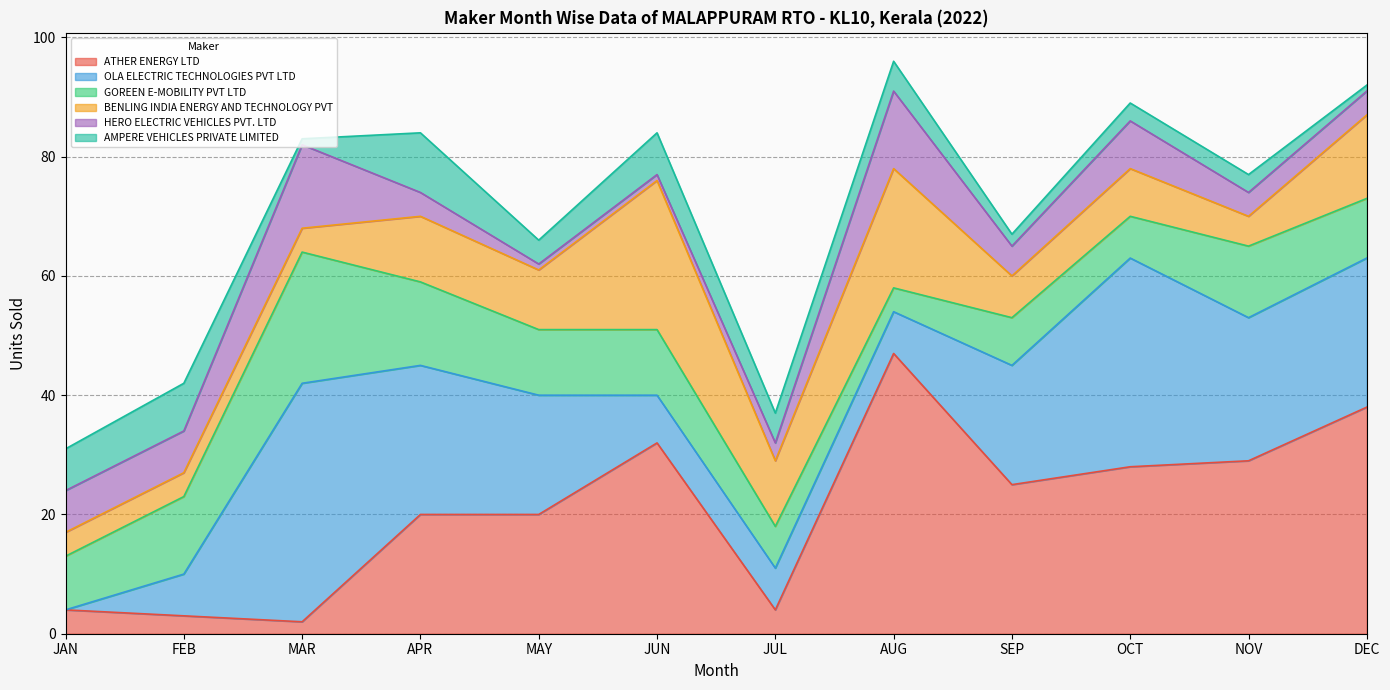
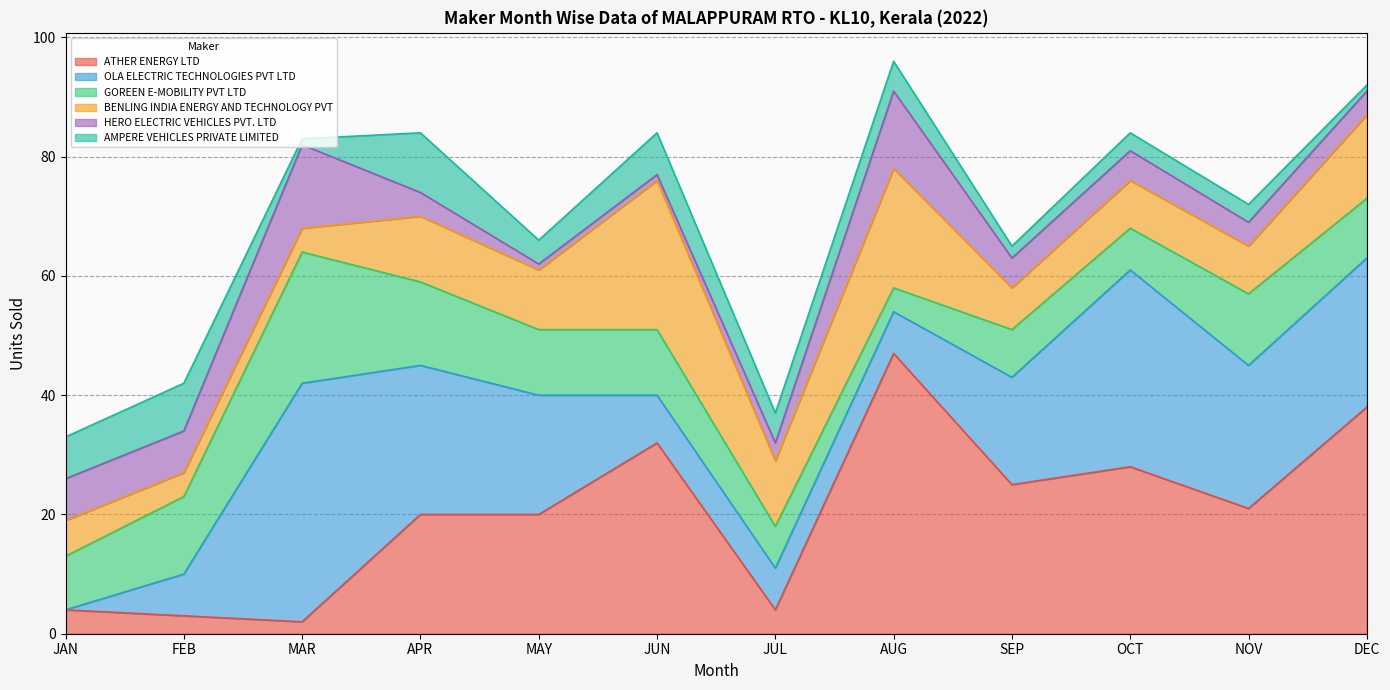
  {
    "ATHER ENERGY LTD": {
      "FEB": 3,
      "MAR": 2,
      "APR": 20,
      "MAY": 20,
      "JUN": 32,
      "JUL": 4,
      "AUG": 47,
      "SEP": 25,
      "OCT": 28,
-     "NOV": 29,
+     "NOV": 21,
      "DEC": 38
    },
    "OLA ELECTRIC TECHNOLOGIES PVT LTD": {
      "FEB": 7,
      "MAR": 40,
      "APR": 25,
      "MAY": 20,
      "JUN": 8,
      "JUL": 7,
      "AUG": 7,
-     "SEP": 20,
-     "OCT": 35,
+     "SEP": 18,
+     "OCT": 33,
      "NOV": 24,
      "DEC": 25
    },
    "BENLING INDIA ENERGY AND TECHNOLOGY PVT": {
-     "JAN": 4,
+     "JAN": 6,
      "FEB": 4,
      "MAR": 4,
      "APR": 11,
      "MAY": 10,
      "JUN": 25,
      "JUL": 11,
      "AUG": 20,
      "SEP": 7,
      "OCT": 8,
-     "NOV": 5,
+     "NOV": 8,
      "DEC": 14
    },
    "HERO ELECTRIC VEHICLES PVT. LTD": {
      "JAN": 7,
      "FEB": 7,
      "APR": 4,
      "MAY": 1,
      "JUN": 1,
      "JUL": 3,
      "AUG": 13,
      "SEP": 5,
-     "OCT": 8,
+     "OCT": 5,
      "NOV": 4,
      "DEC": 4
    }
  }
